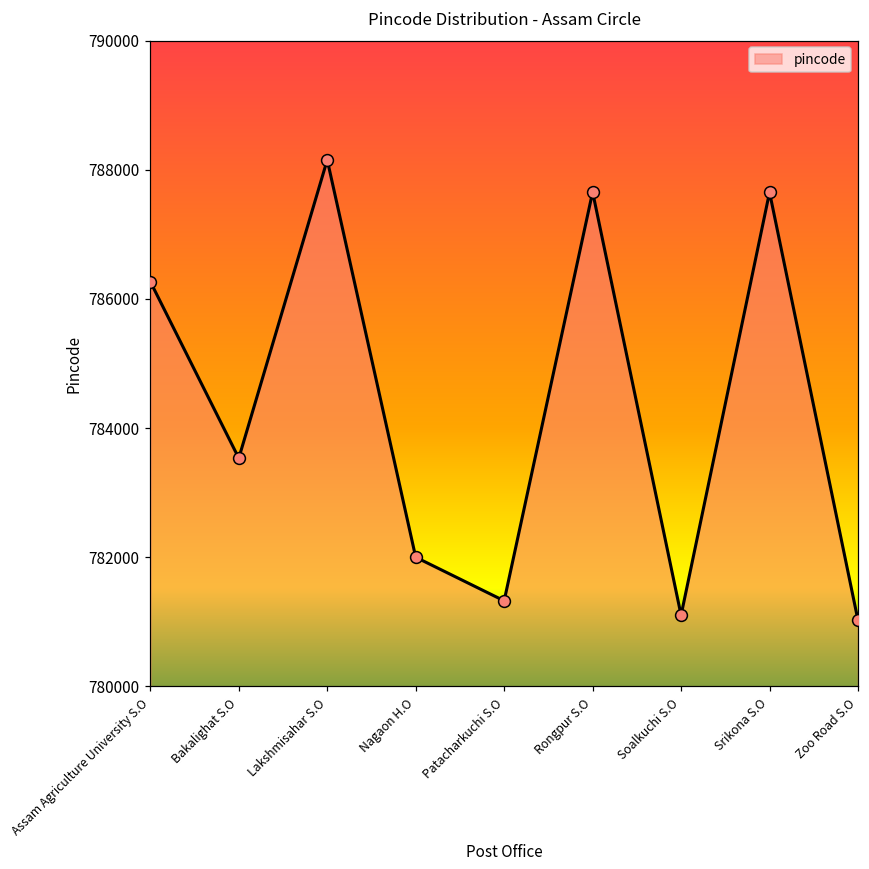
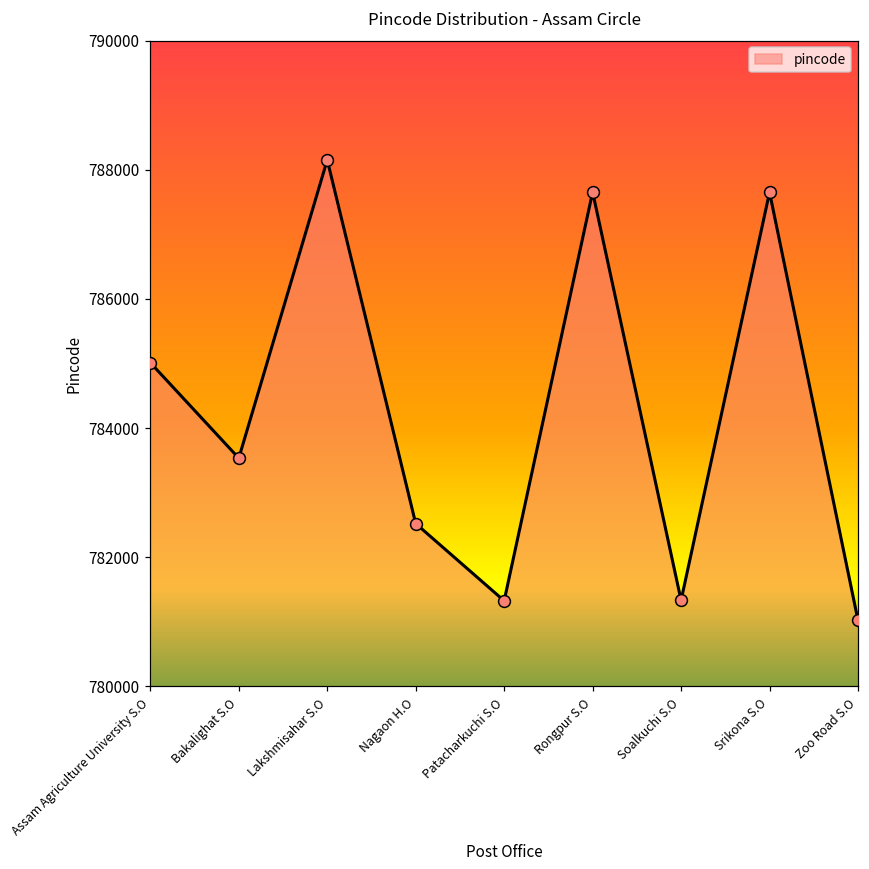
  {
-   "Assam Agriculture University S.O": 786300,
+   "Assam Agriculture University S.O": 785000,
    "Bakalighat S.O": 783500,
    "Lakshmisahar S.O": 788200,
-   "Nagaon H.O": 782000,
+   "Nagaon H.O": 782500,
    "Patacharkuchi S.O": 781300,
    "Rongpur S.O": 787700,
-   "Soalkuchi S.O": 781100,
+   "Soalkuchi S.O": 781300,
    "Srikona S.O": 787700,
    "Zoo Road S.O": 781000
  }
